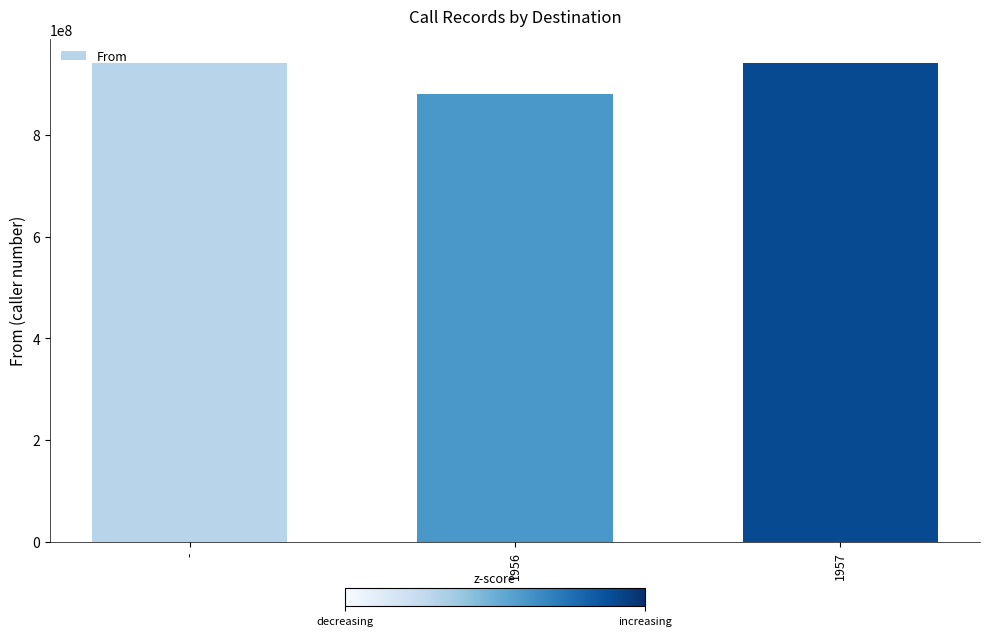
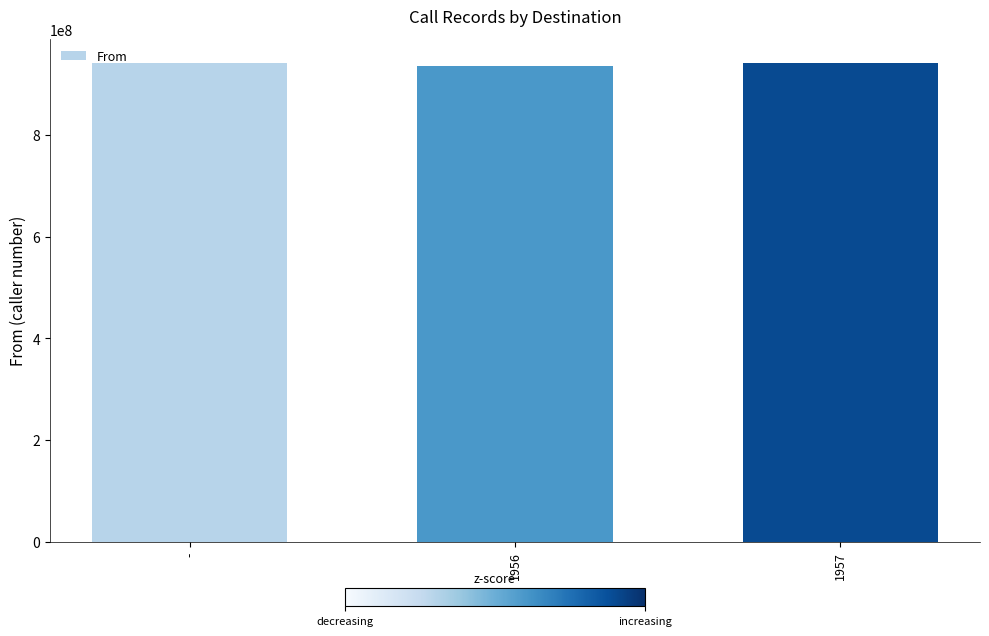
  {
    "-": 940000000,
-   "1956": 880000000,
+   "1956": 940000000,
    "1957": 940000000
  }
